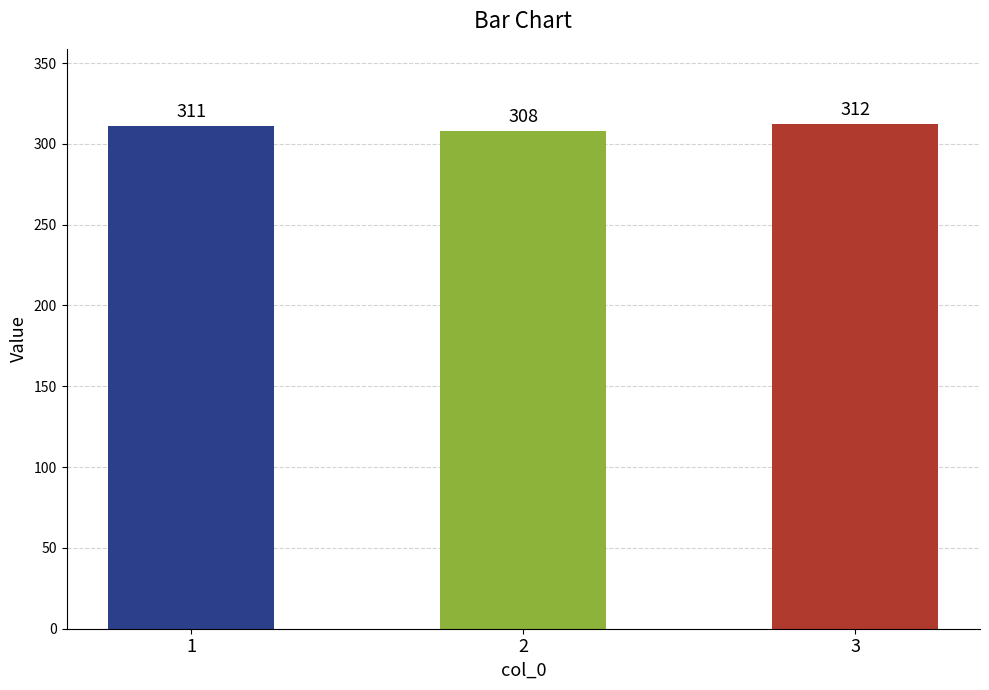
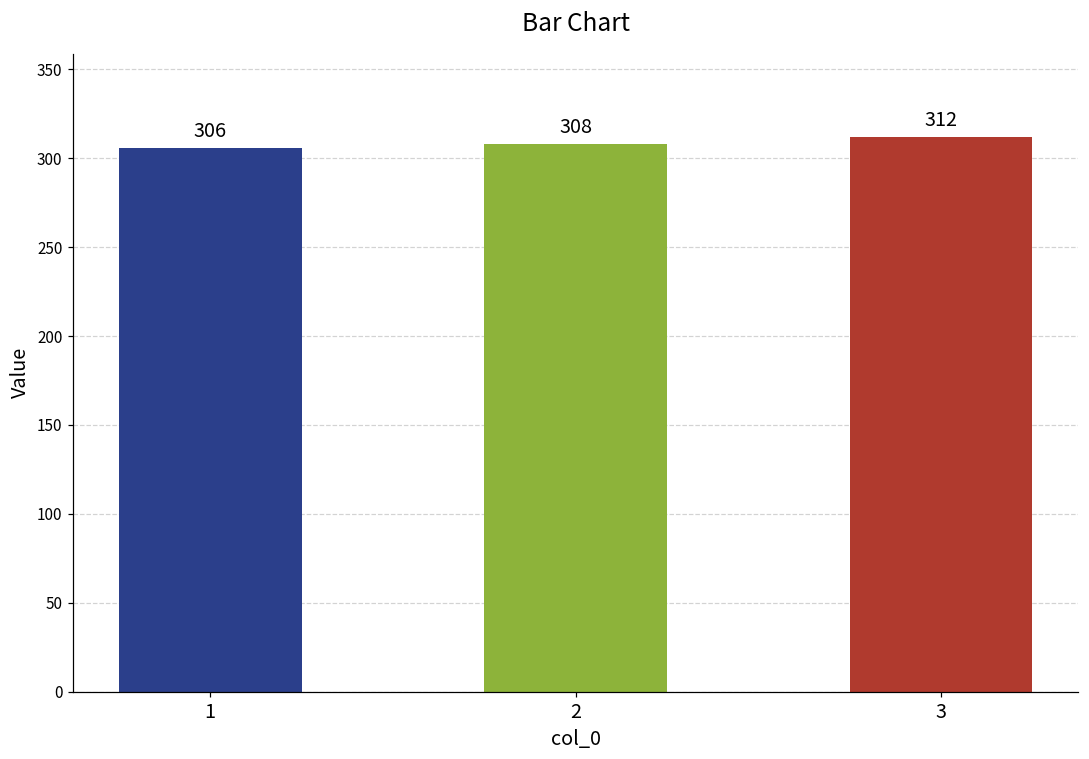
  {
-   "1": 311,
+   "1": 306,
    "2": 308,
    "3": 312
  }
